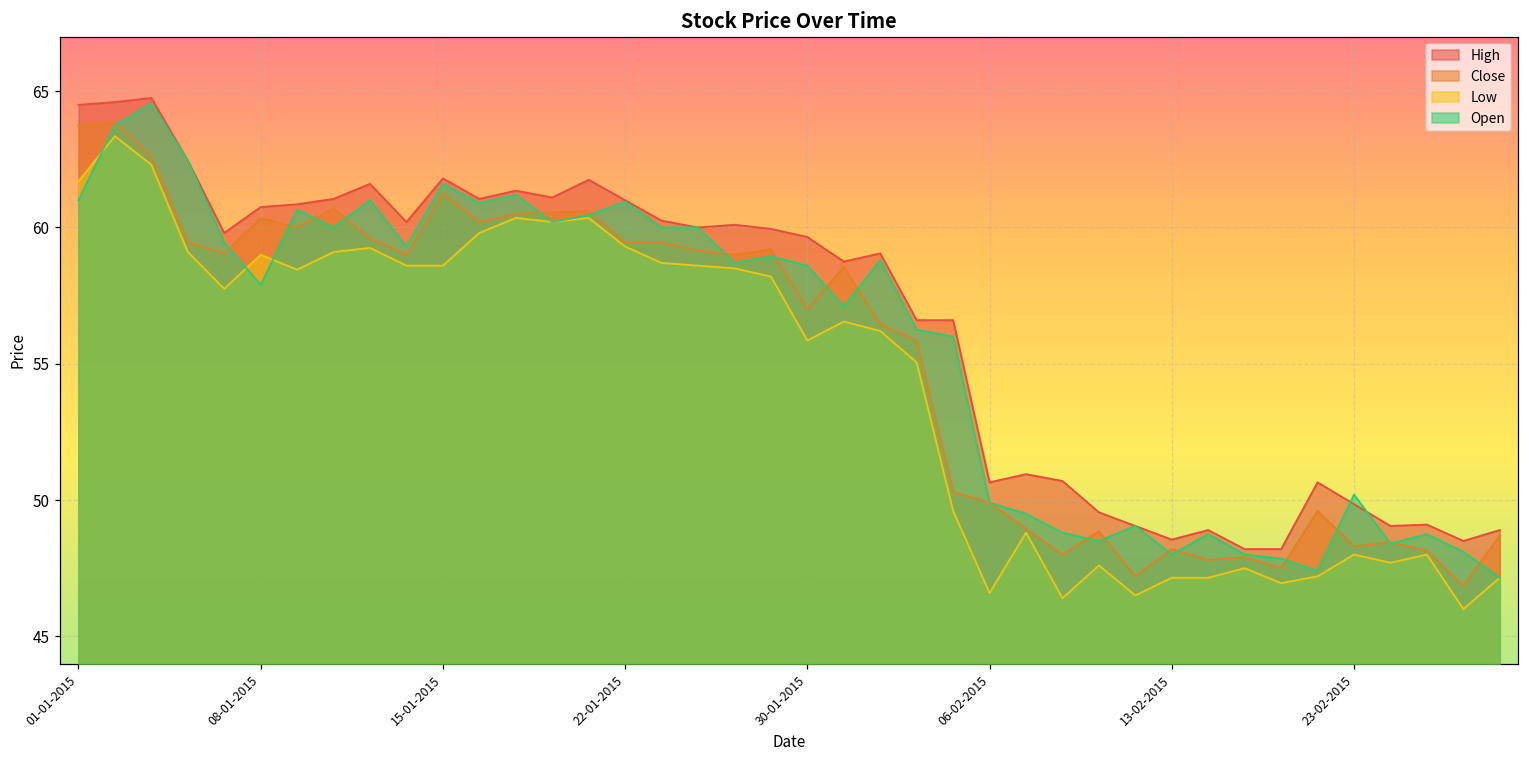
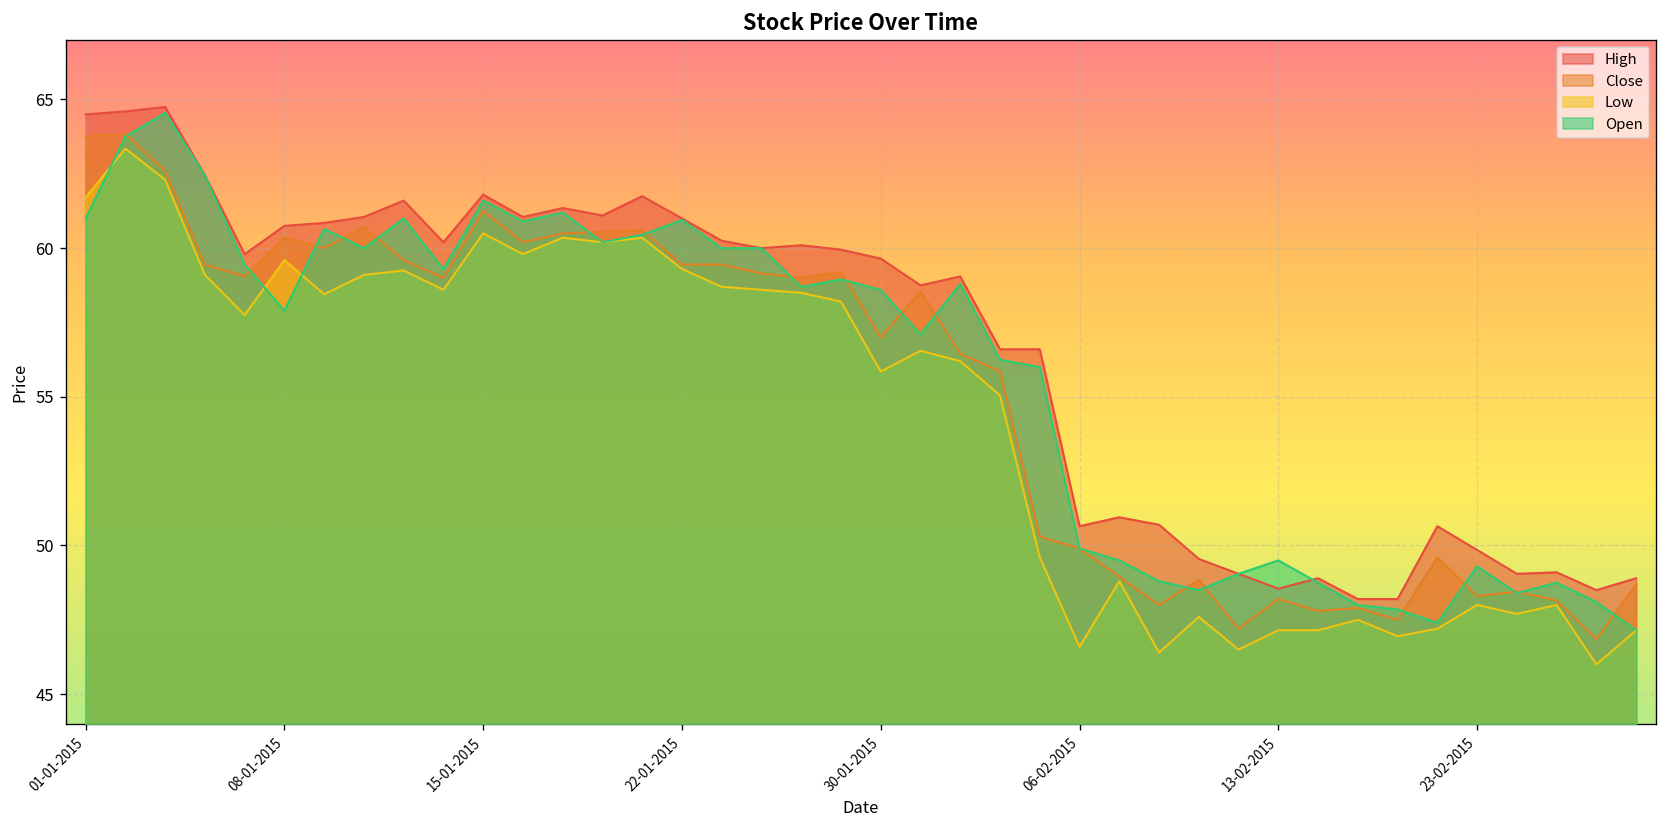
  {
    "Low": {
      "01-01-2015": 61.7,
-     "08-01-2015": 59.0,
-     "15-01-2015": 58.6,
+     "08-01-2015": 59.6,
+     "15-01-2015": 60.5,
      "22-01-2015": 59.3,
      "30-01-2015": 55.9,
      "06-02-2015": 46.6,
      "13-02-2015": 47.2,
      "23-02-2015": 48.0
    },
    "Open": {
      "01-01-2015": 61.0,
      "08-01-2015": 57.9,
      "15-01-2015": 61.6,
      "30-01-2015": 58.6,
-     "13-02-2015": 48.0,
-     "23-02-2015": 50.2
+     "13-02-2015": 49.5,
+     "23-02-2015": 49.3
    }
  }
